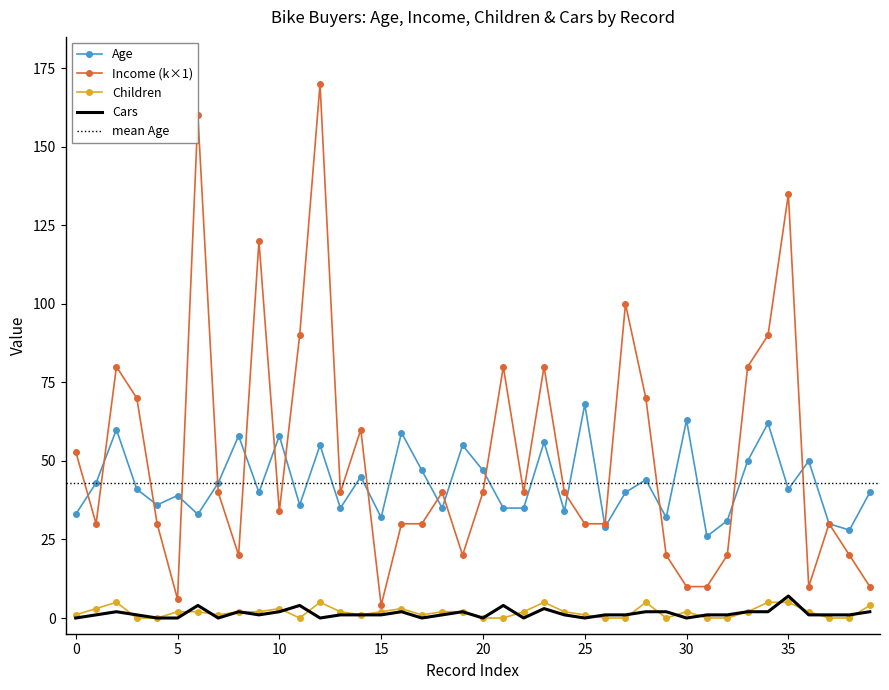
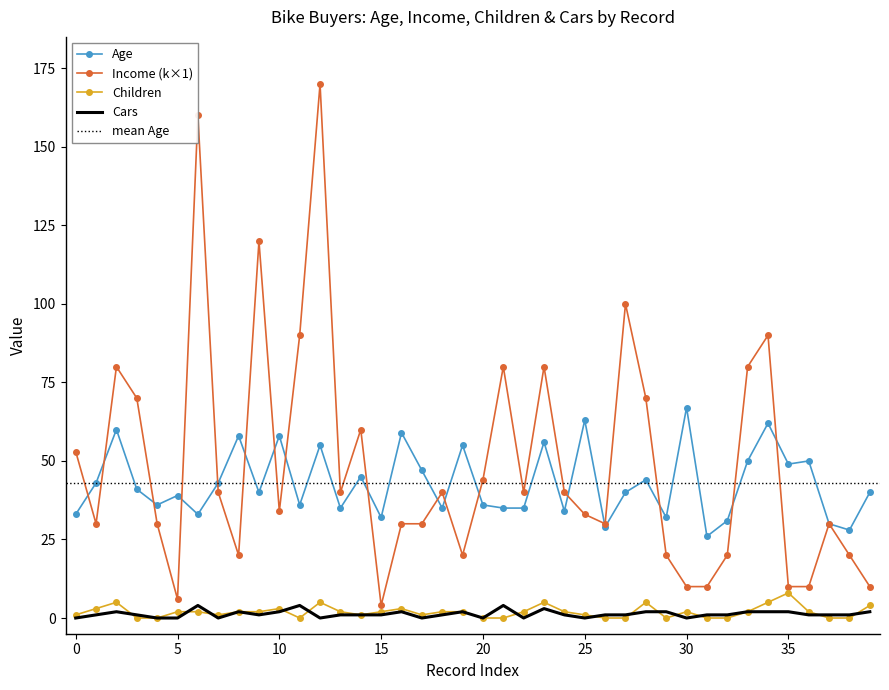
  {
    "Age": {
      "0": 33,
      "5": 39,
      "10": 58,
      "15": 32,
-     "20": 47,
-     "25": 68,
-     "30": 63,
-     "35": 41
+     "20": 36,
+     "25": 63,
+     "30": 67,
+     "35": 49
    },
    "Income (k×1)": {
      "0": 53,
      "5": 6,
      "10": 34,
      "15": 4,
-     "20": 40,
-     "25": 30,
+     "20": 44,
+     "25": 33,
      "30": 10,
-     "35": 135
+     "35": 10
    },
    "Children": {
      "0": 1,
      "5": 2,
      "10": 3,
      "15": 2,
      "25": 1,
      "30": 2,
-     "35": 5
+     "35": 8
    },
    "Cars": {
      "0": 0,
      "5": 0,
      "10": 2,
      "15": 1,
      "25": 0,
      "30": 0,
-     "35": 7
+     "35": 2
    }
  }
